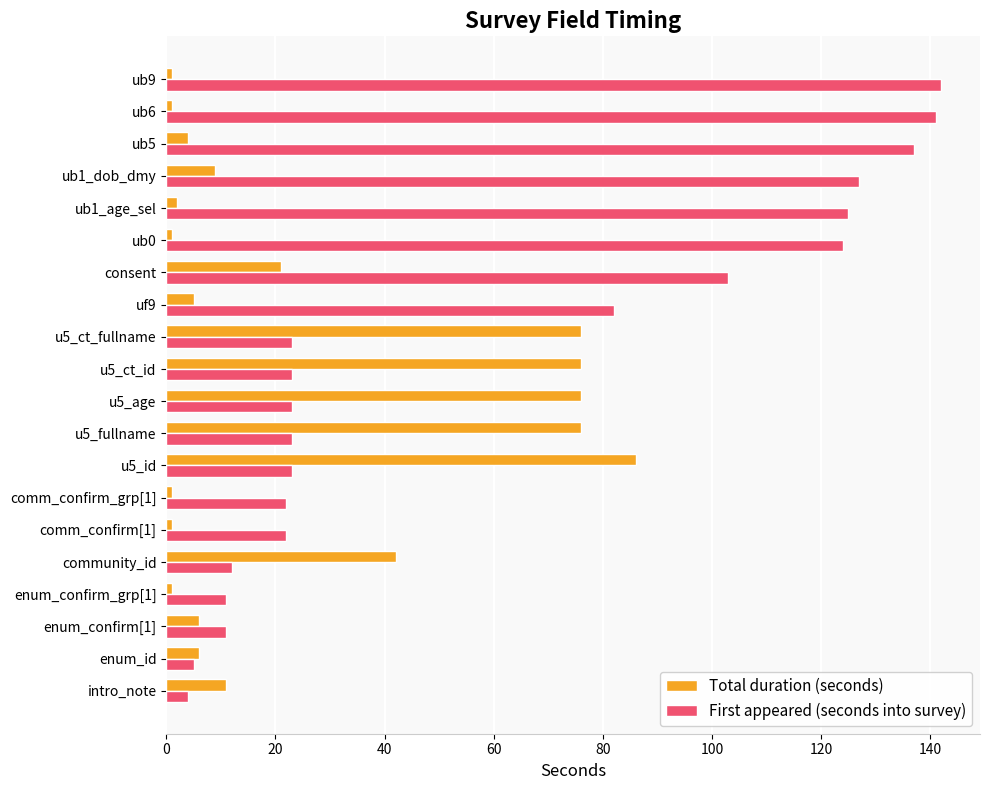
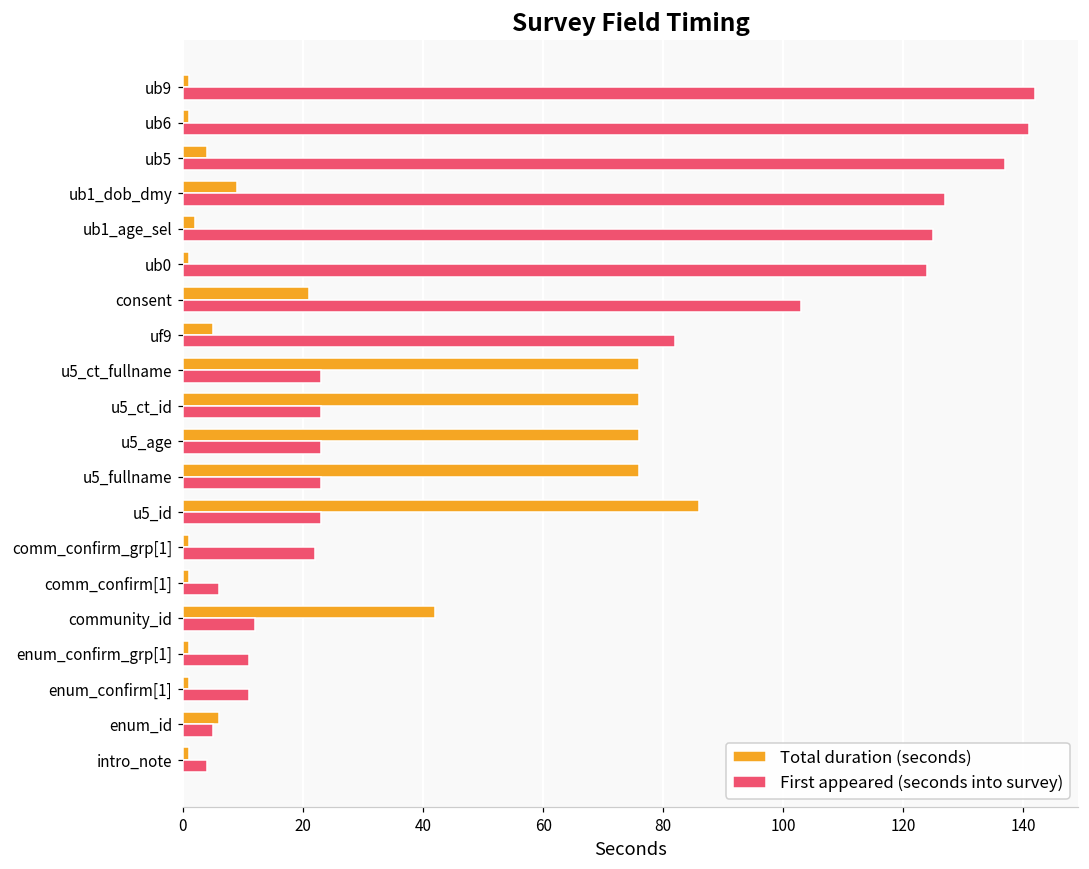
  {
    "Total duration (seconds)": {
      "ub9": 1,
      "ub6": 1,
      "ub5": 4,
      "ub1_dob_dmy": 9,
      "ub1_age_sel": 2,
      "ub0": 1,
      "consent": 21,
      "uf9": 5,
      "u5_ct_fullname": 76,
      "u5_ct_id": 76,
      "u5_age": 76,
      "u5_fullname": 76,
      "u5_id": 86,
      "comm_confirm_grp[1]": 1,
      "comm_confirm[1]": 1,
      "community_id": 42,
      "enum_confirm_grp[1]": 1,
-     "enum_confirm[1]": 6,
+     "enum_confirm[1]": 1,
      "enum_id": 6,
-     "intro_note": 11
+     "intro_note": 1
    },
    "First appeared (seconds into survey)": {
      "ub9": 142,
      "ub6": 141,
      "ub5": 137,
      "ub1_dob_dmy": 127,
      "ub1_age_sel": 125,
      "ub0": 124,
      "consent": 103,
      "uf9": 82,
      "u5_ct_fullname": 23,
      "u5_ct_id": 23,
      "u5_age": 23,
      "u5_fullname": 23,
      "u5_id": 23,
      "comm_confirm_grp[1]": 22,
-     "comm_confirm[1]": 22,
+     "comm_confirm[1]": 6,
      "community_id": 12,
      "enum_confirm_grp[1]": 11,
      "enum_confirm[1]": 11,
      "enum_id": 5,
      "intro_note": 4
    }
  }
